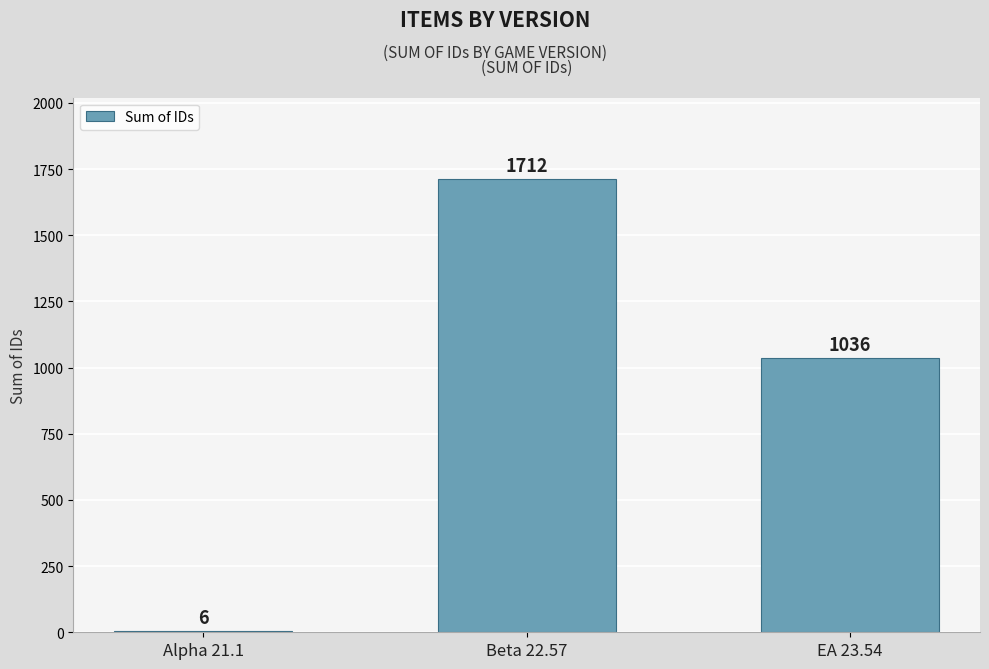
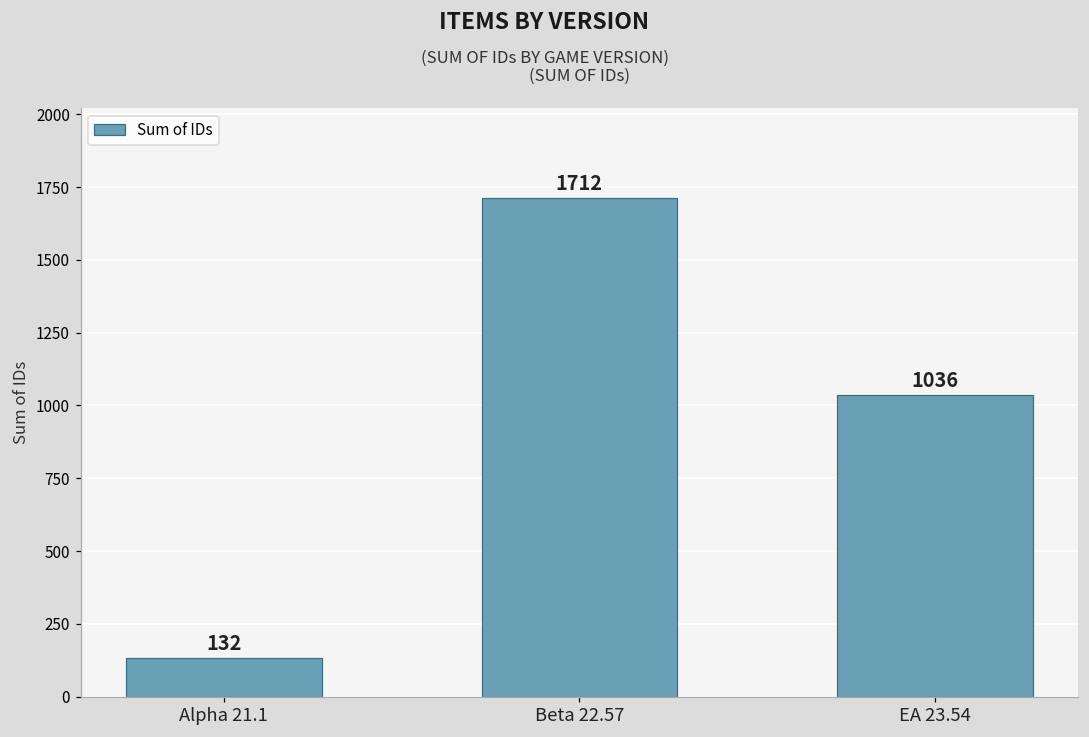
  {
-   "Alpha 21.1": 6,
+   "Alpha 21.1": 132,
    "Beta 22.57": 1712,
    "EA 23.54": 1036
  }
